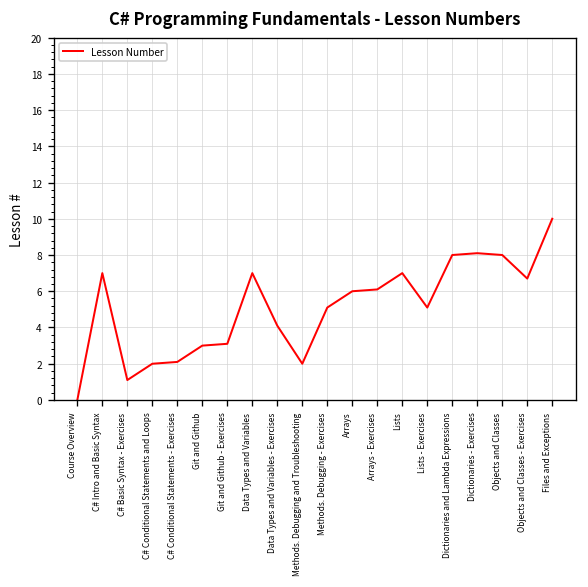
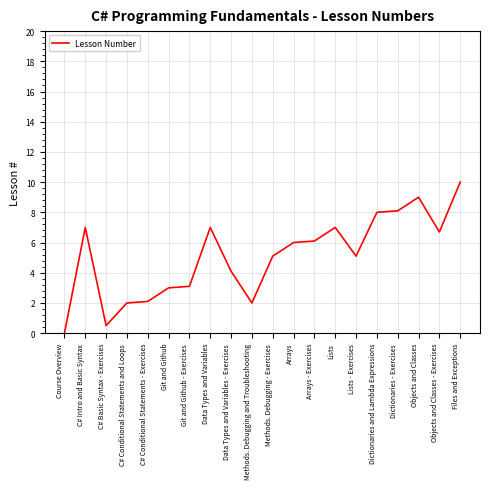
  {
    "Course Overview": 0.0,
    "C# Intro and Basic Syntax": 7.0,
-   "C# Basic Syntax - Exercises": 1.1,
+   "C# Basic Syntax - Exercises": 0.5,
    "C# Conditional Statements and Loops": 2.0,
    "C# Conditional Statements - Exercises": 2.1,
    "Git and Github": 3.0,
    "Git and Github - Exercises": 3.1,
    "Data Types and Variables": 7.0,
    "Data Types and Variables - Exercises": 4.1,
    "Methods. Debugging and Troubleshooting": 2.0,
    "Methods. Debugging - Exercises": 5.1,
    "Arrays": 6.0,
    "Arrays - Exercises": 6.1,
    "Lists": 7.0,
    "Lists - Exercises": 5.1,
    "Dictionaries and Lambda Expressions": 8.0,
    "Dictionaries - Exercises": 8.1,
-   "Objects and Classes": 8,
+   "Objects and Classes": 9,
    "Objects and Classes - Exercises": 6.7,
    "Files and Exceptions": 10.0
  }
